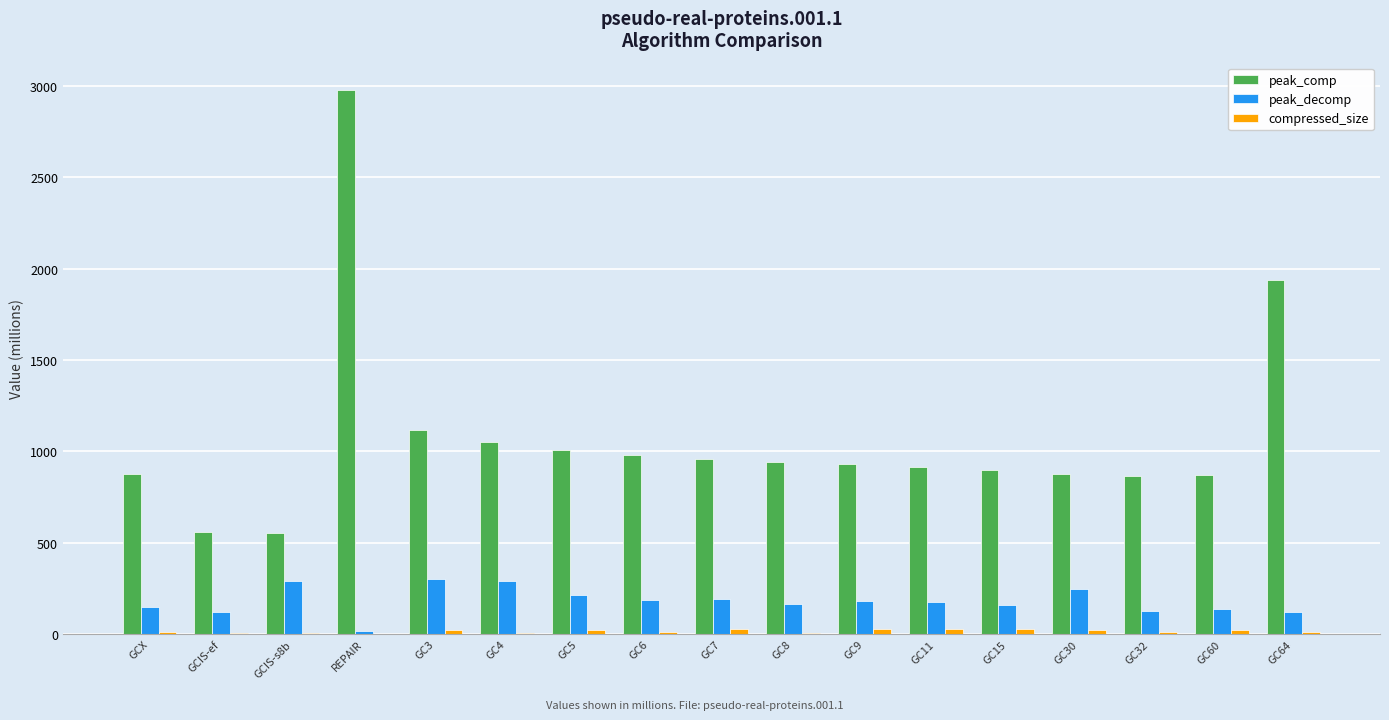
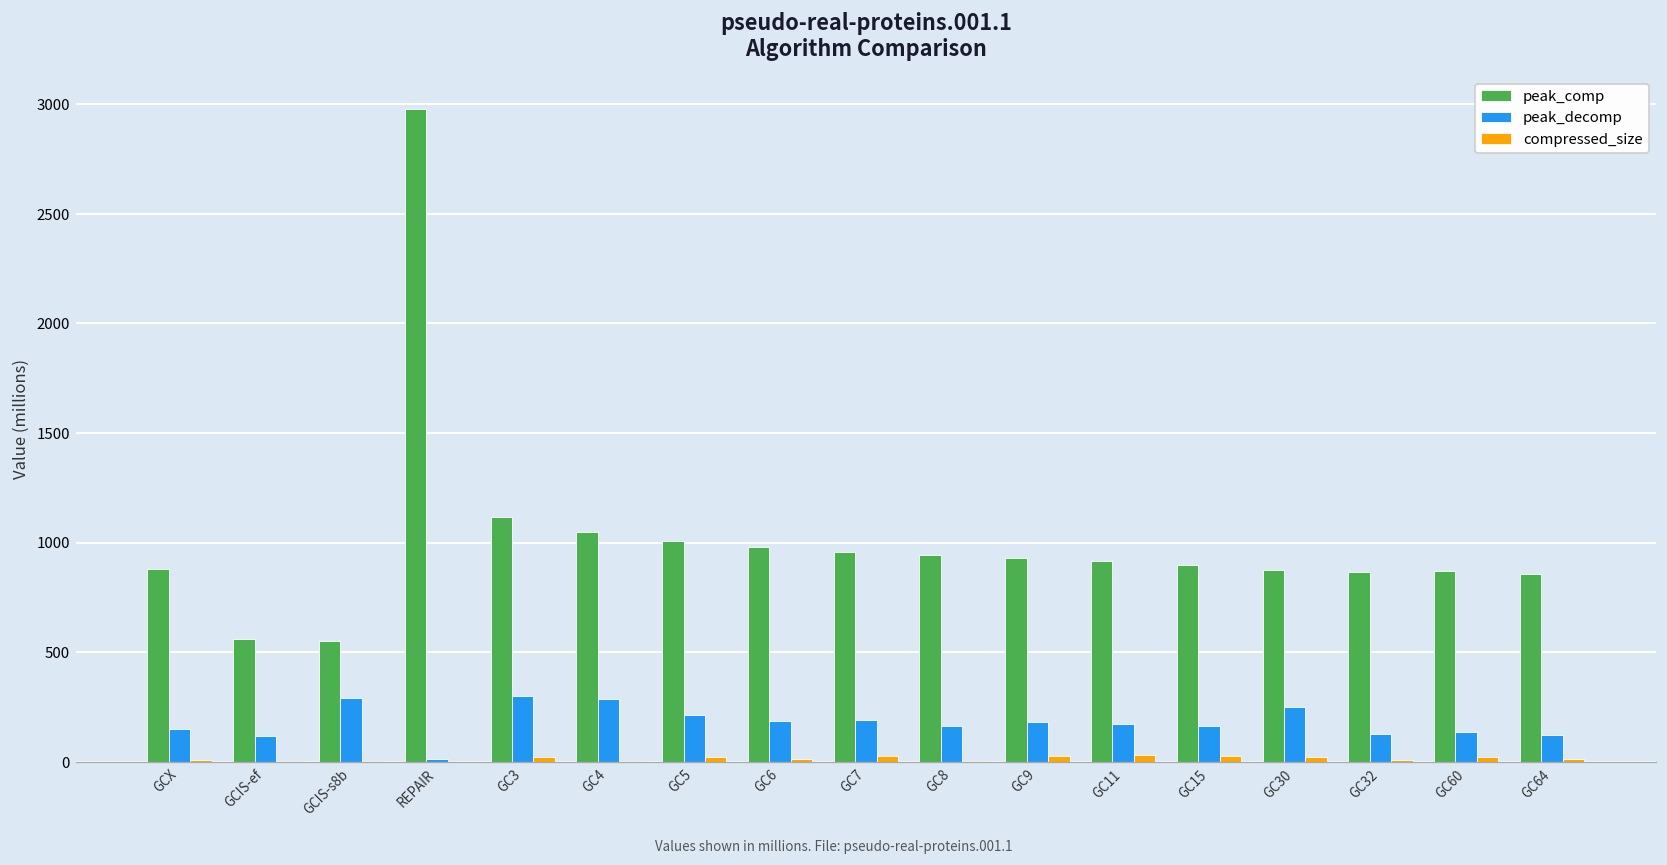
  {
    "peak_comp": {
      "GCX": 880,
      "GCIS-ef": 560,
      "GCIS-s8b": 550,
      "REPAIR": 2980,
      "GC3": 1120,
      "GC4": 1050,
      "GC5": 1010,
      "GC6": 980,
      "GC7": 960,
      "GC8": 940,
      "GC9": 930,
      "GC11": 920,
      "GC15": 900,
      "GC30": 880,
      "GC32": 870,
      "GC60": 870,
-     "GC64": 1940
+     "GC64": 860
    },
    "peak_decomp": {
      "GCX": 150,
      "GCIS-ef": 120,
      "GCIS-s8b": 290,
      "REPAIR": 20,
      "GC3": 300,
      "GC4": 290,
      "GC5": 210,
      "GC6": 190,
      "GC7": 190,
      "GC8": 160,
      "GC9": 180,
      "GC11": 170,
      "GC15": 160,
      "GC30": 250,
      "GC32": 130,
      "GC60": 140,
      "GC64": 120
    },
    "compressed_size": {
      "GC3": 20,
      "GC5": 20,
      "GC7": 30,
      "GC9": 30,
      "GC11": 30,
      "GC15": 30,
      "GC30": 20,
      "GC60": 20
    }
  }
